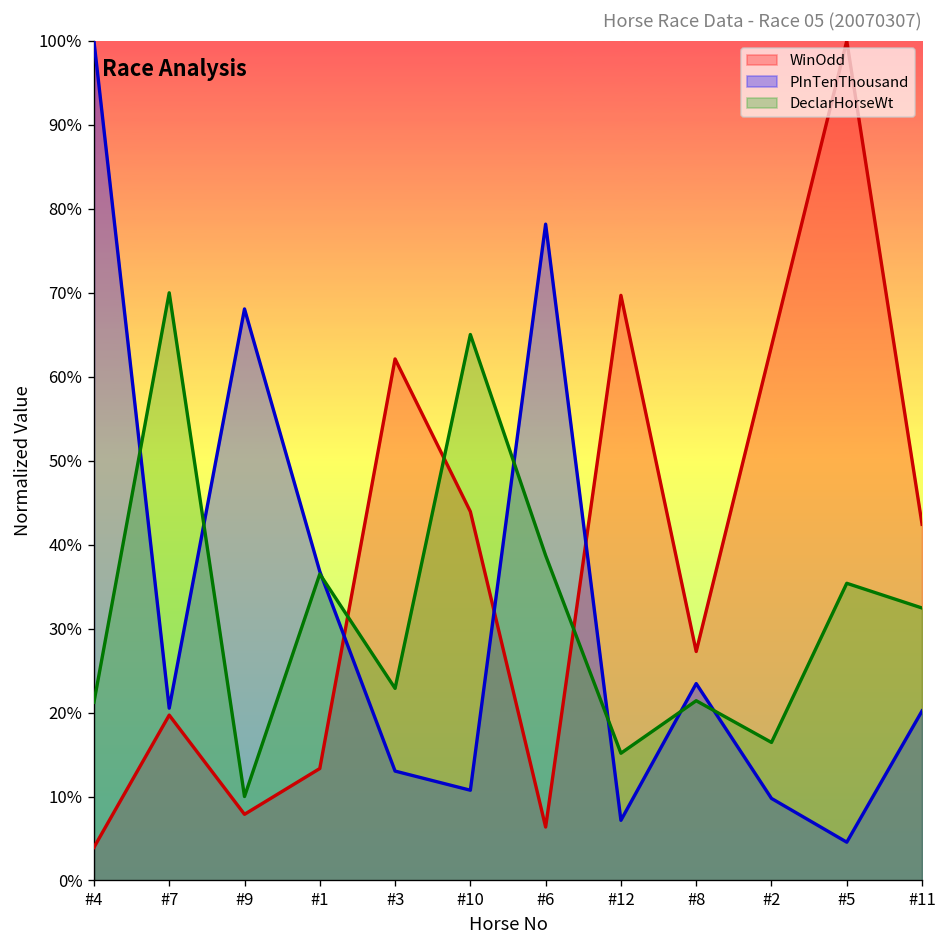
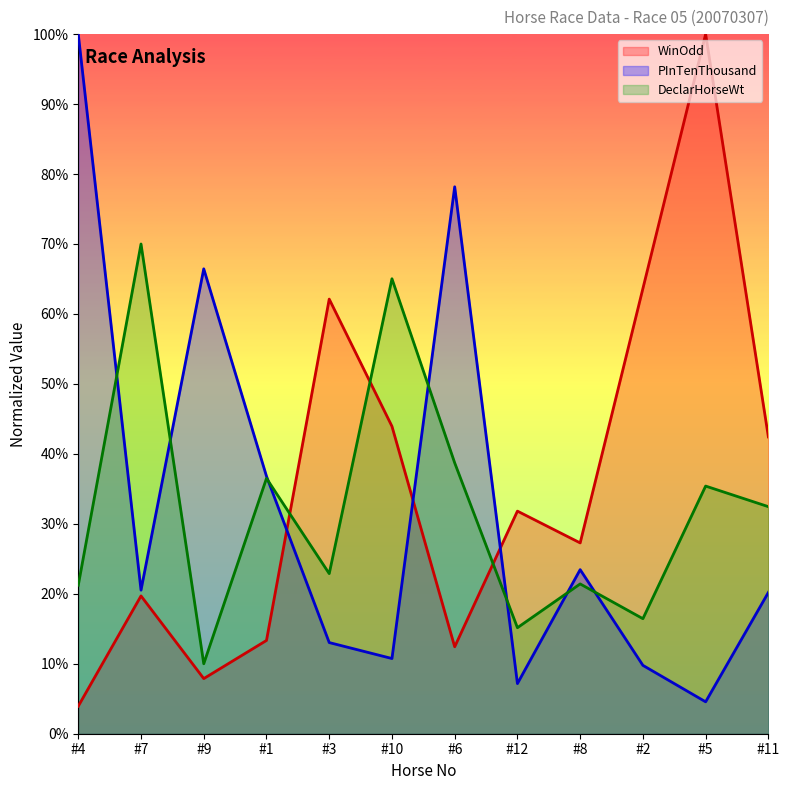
  {
    "WinOdd": {
      "#4": "4%",
      "#7": "20%",
      "#9": "8%",
      "#1": "13%",
      "#3": "62%",
      "#10": "44%",
-     "#6": "6%",
-     "#12": "70%",
+     "#6": "12%",
+     "#12": "32%",
      "#8": "27%",
      "#2": "64%",
      "#5": "100%",
      "#11": "42%"
    },
    "PInTenThousand": {
      "#4": "100%",
      "#7": "21%",
-     "#9": "68%",
+     "#9": "66%",
      "#3": "13%",
      "#10": "11%",
      "#6": "78%",
      "#12": "7%",
      "#8": "23%",
      "#2": "10%",
      "#5": "5%",
      "#11": "20%"
    },
    "DeclarHorseWt": {
      "#4": "21%",
      "#7": "70%",
      "#9": "10%",
      "#3": "23%",
      "#10": "65%",
      "#6": "39%",
      "#12": "15%",
      "#8": "21%",
      "#2": "16%",
      "#5": "35%",
      "#11": "32%"
    }
  }
